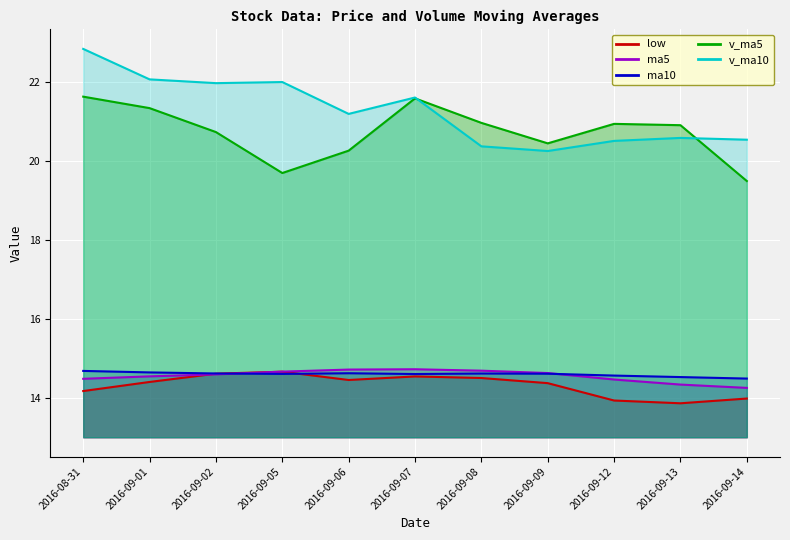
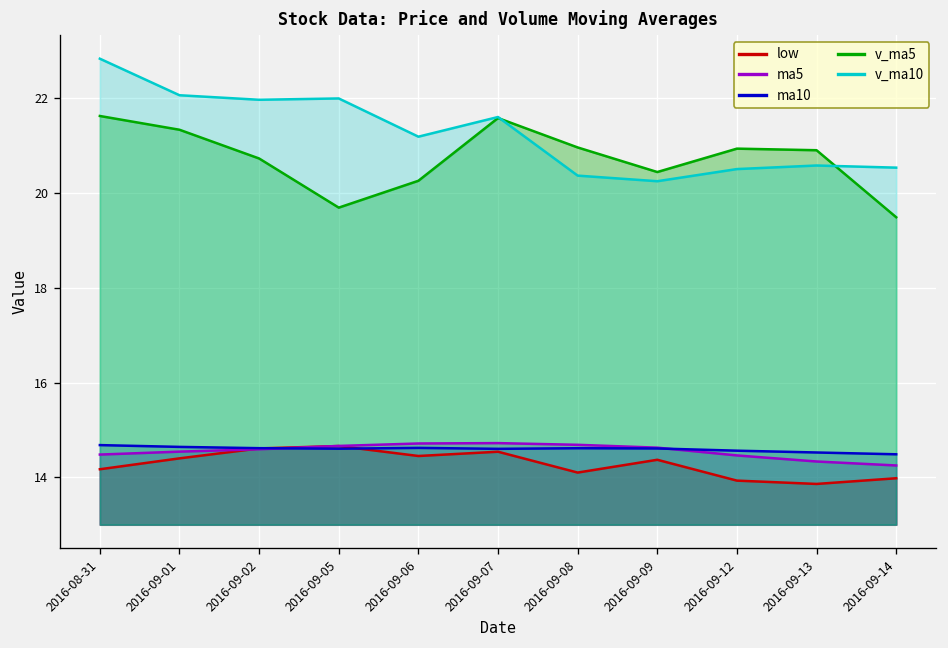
  {
    "low": {
      "2016-08-31": 14.2,
      "2016-09-01": 14.4,
      "2016-09-06": 14.5,
-     "2016-09-08": 14.5,
+     "2016-09-08": 14.1,
      "2016-09-09": 14.4,
      "2016-09-12": 13.9,
      "2016-09-13": 13.9,
      "2016-09-14": 14.0
    },
    "v_ma5": {
      "2016-08-31": 21.6,
      "2016-09-01": 21.3,
      "2016-09-02": 20.7,
      "2016-09-05": 19.7,
      "2016-09-06": 20.3,
      "2016-09-08": 21.0,
      "2016-09-09": 20.4,
      "2016-09-12": 20.9,
      "2016-09-13": 20.9,
      "2016-09-14": 19.5
    },
    "v_ma10": {
      "2016-08-31": 22.8,
      "2016-09-01": 22.1,
      "2016-09-02": 22.0,
      "2016-09-05": 22.0,
      "2016-09-06": 21.2,
      "2016-09-08": 20.4,
      "2016-09-09": 20.3,
      "2016-09-12": 20.5,
      "2016-09-13": 20.6,
      "2016-09-14": 20.5
    }
  }
